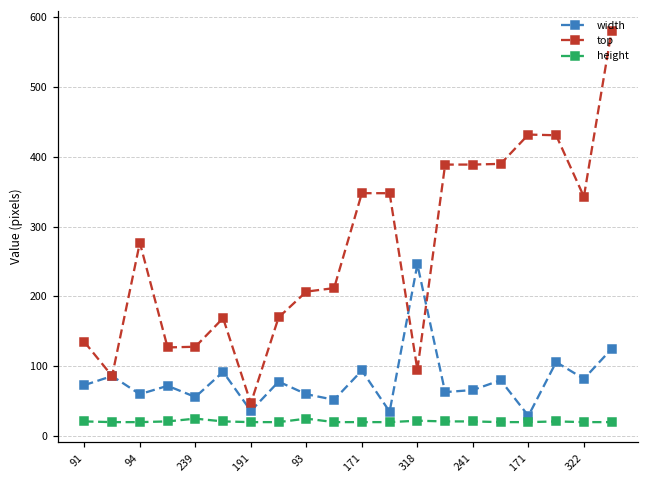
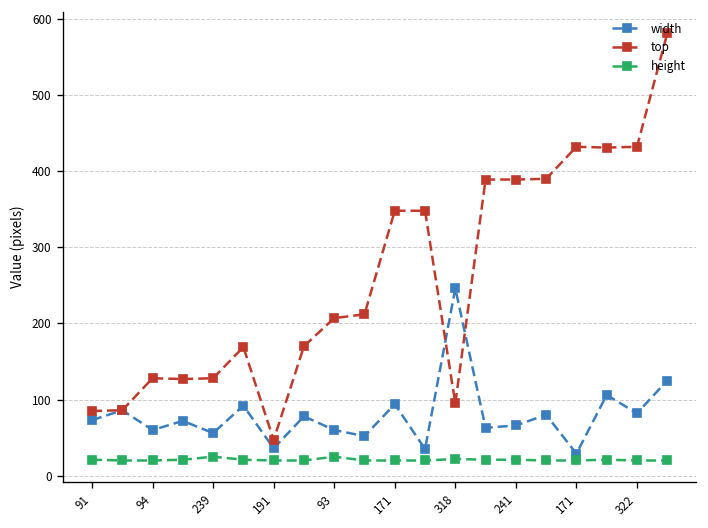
  {
    "width": {
      "91": 70,
      "94": 60,
      "239": 60,
      "191": 40,
      "93": 60,
      "318": 250,
      "241": 70,
      "322": 80
    },
    "top": {
-     "91": 140,
-     "94": 280,
+     "91": 90,
+     "94": 130,
      "239": 130,
      "191": 50,
      "93": 210,
      "318": 100,
      "241": 390,
-     "322": 340
+     "322": 430
    },
    "height": {
      "91": 20,
      "94": 20,
      "239": 30,
      "191": 20,
      "93": 30,
      "318": 20,
      "241": 20,
      "322": 20
    }
  }
